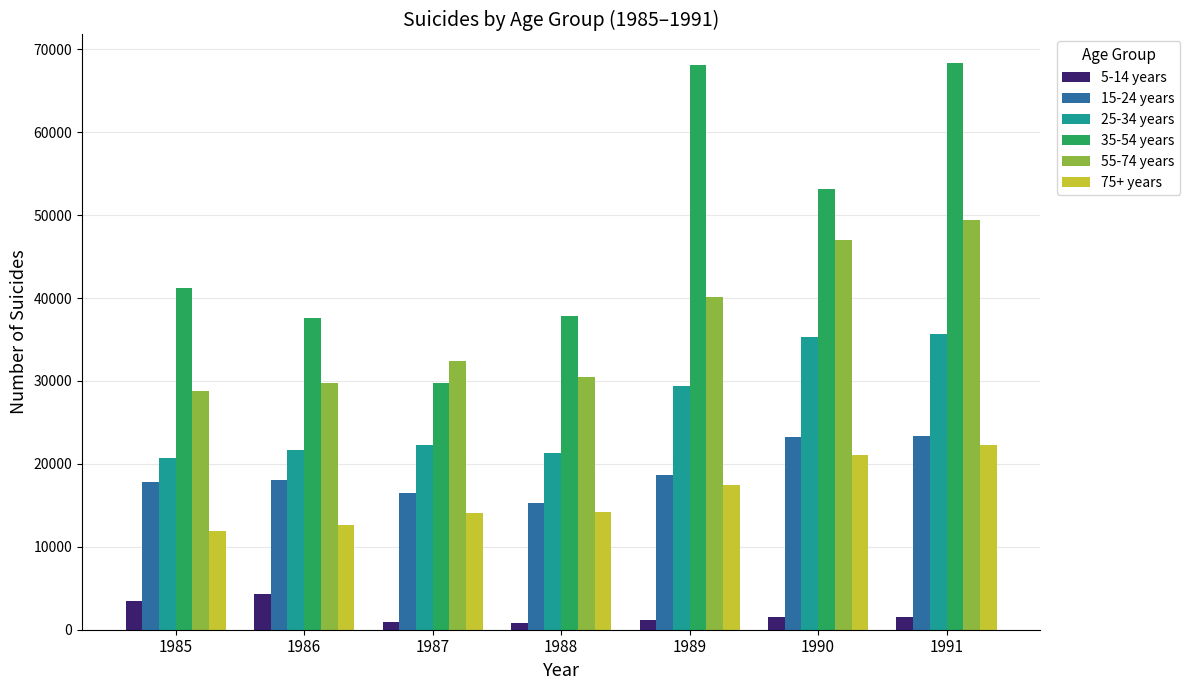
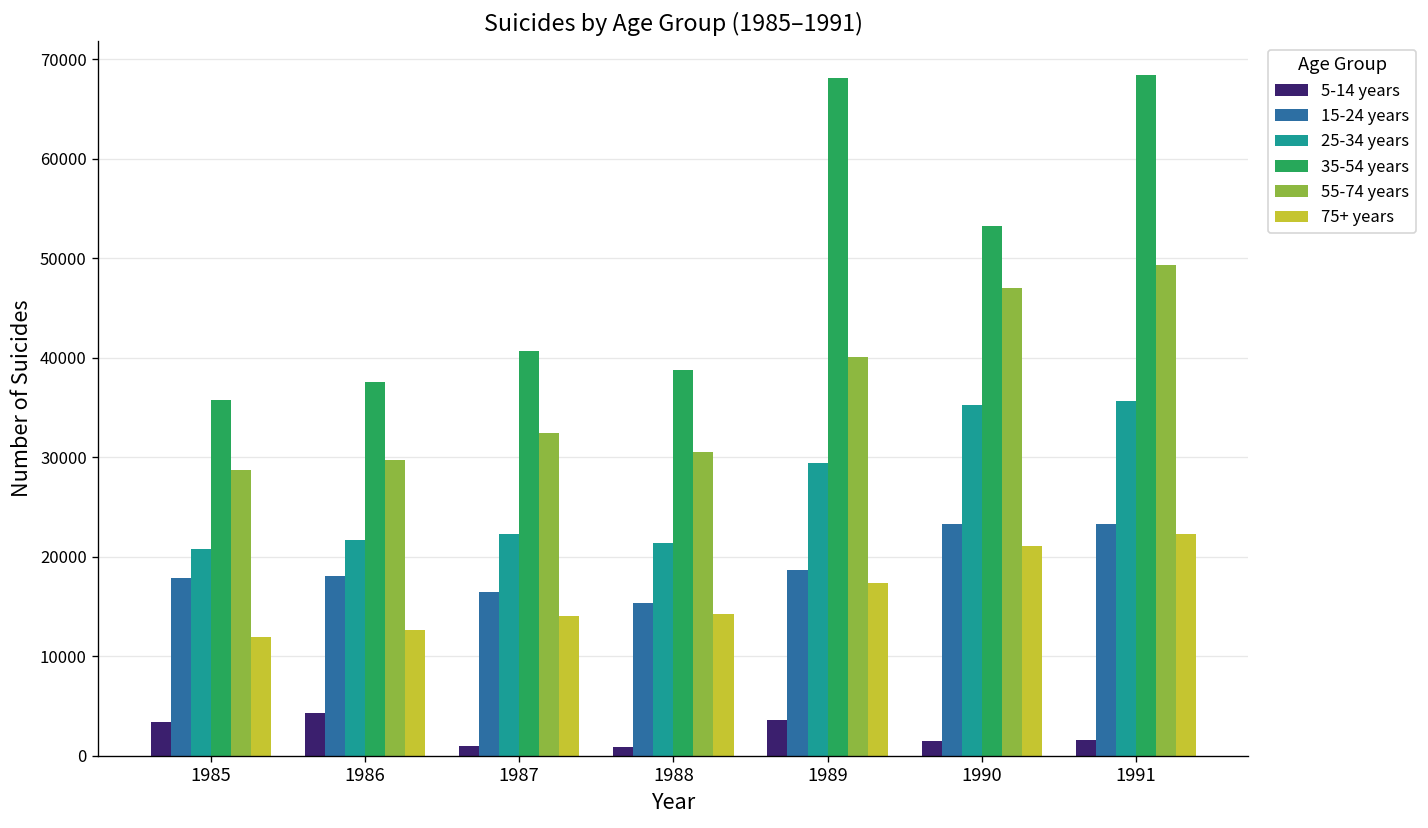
  {
    "5-14 years": {
      "1985": 3000,
      "1986": 4000,
      "1987": 1000,
      "1988": 1000,
-     "1989": 1000,
+     "1989": 4000,
      "1990": 1000,
      "1991": 2000
    },
    "35-54 years": {
-     "1985": 41000,
+     "1985": 36000,
      "1986": 38000,
-     "1987": 30000,
-     "1988": 38000,
+     "1987": 41000,
+     "1988": 39000,
      "1989": 68000,
      "1990": 53000,
      "1991": 68000
    }
  }
